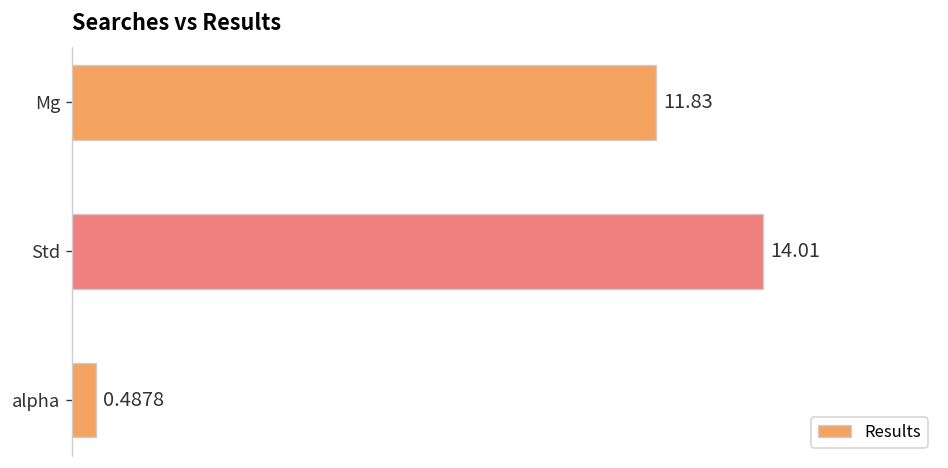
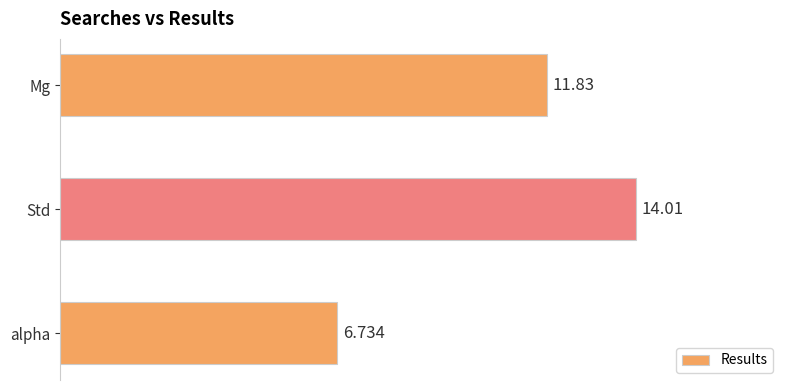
  {
    "Mg": 11.83,
    "Std": 14.01,
-   "alpha": 0.4878
+   "alpha": 6.734
  }
